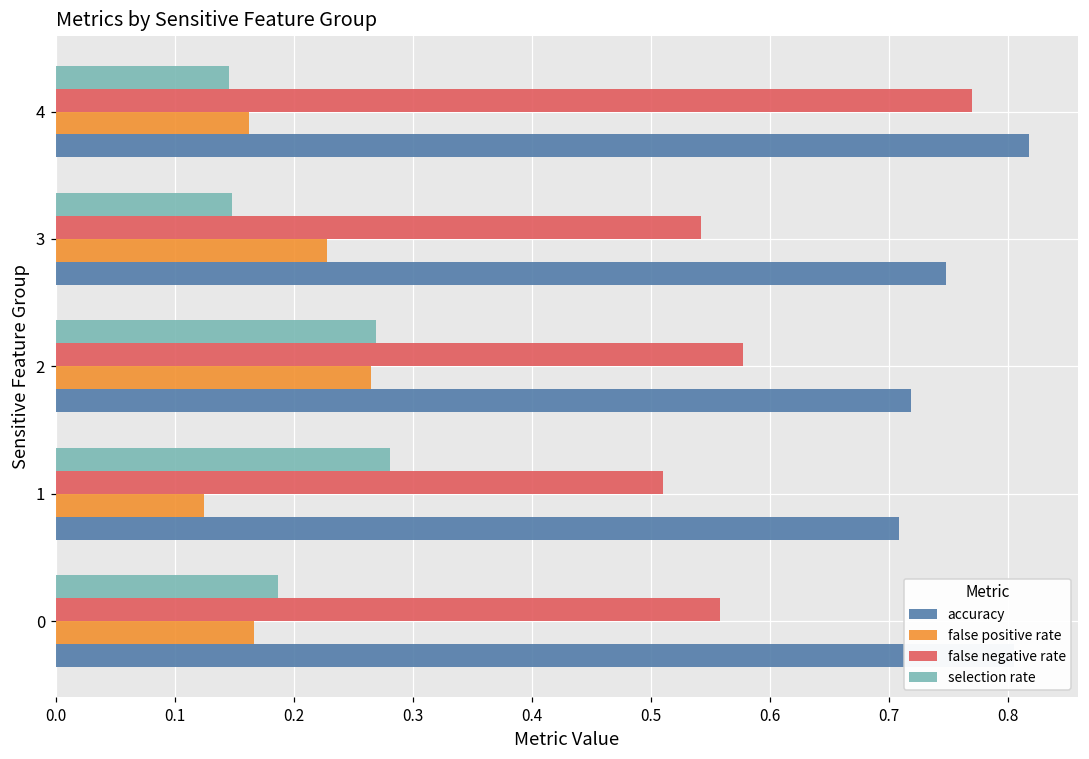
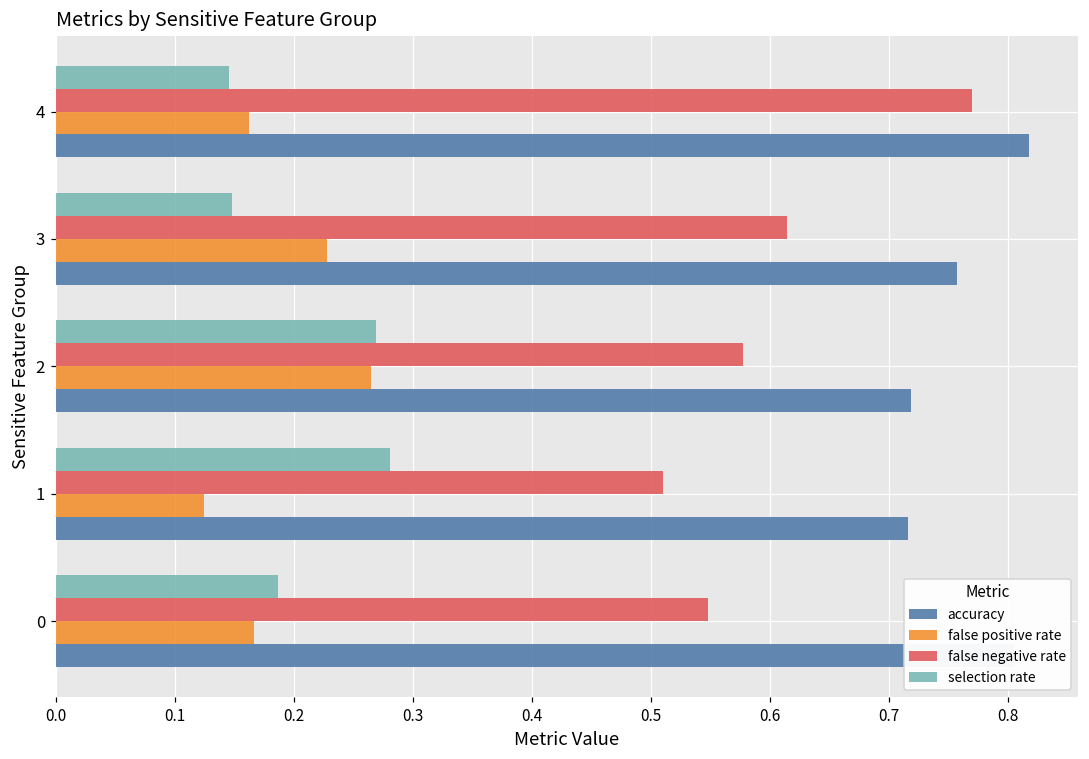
  {
    "accuracy": {
      "4": 0.818,
-     "3": 0.748,
+     "3": 0.758,
      "2": 0.719,
-     "1": 0.709
+     "1": 0.717
    },
    "false positive rate": {
      "4": 0.163,
      "3": 0.228,
      "2": 0.265,
      "1": 0.125,
      "0": 0.167
    },
    "false negative rate": {
      "4": 0.770,
-     "3": 0.542,
+     "3": 0.614,
      "2": 0.577,
      "1": 0.510,
-     "0": 0.558
+     "0": 0.548
    },
    "selection rate": {
      "4": 0.145,
      "3": 0.148,
      "2": 0.269,
      "1": 0.280,
      "0": 0.187
    }
  }
